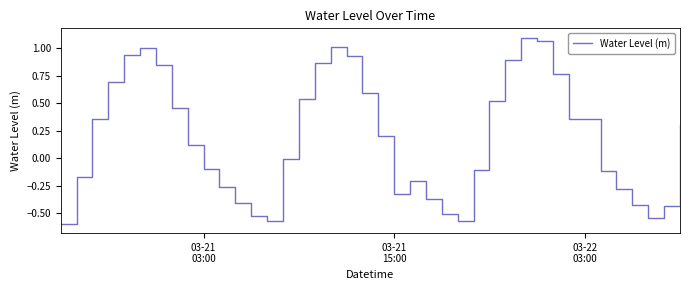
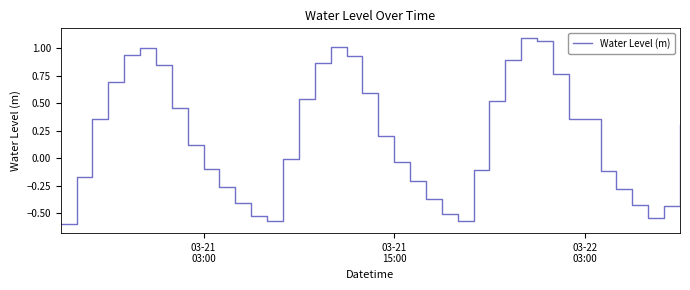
  {
    "03-21 03:00": -0.10,
-   "03-21 15:00": -0.33,
+   "03-21 15:00": -0.04,
    "03-22 03:00": 0.36
  }
